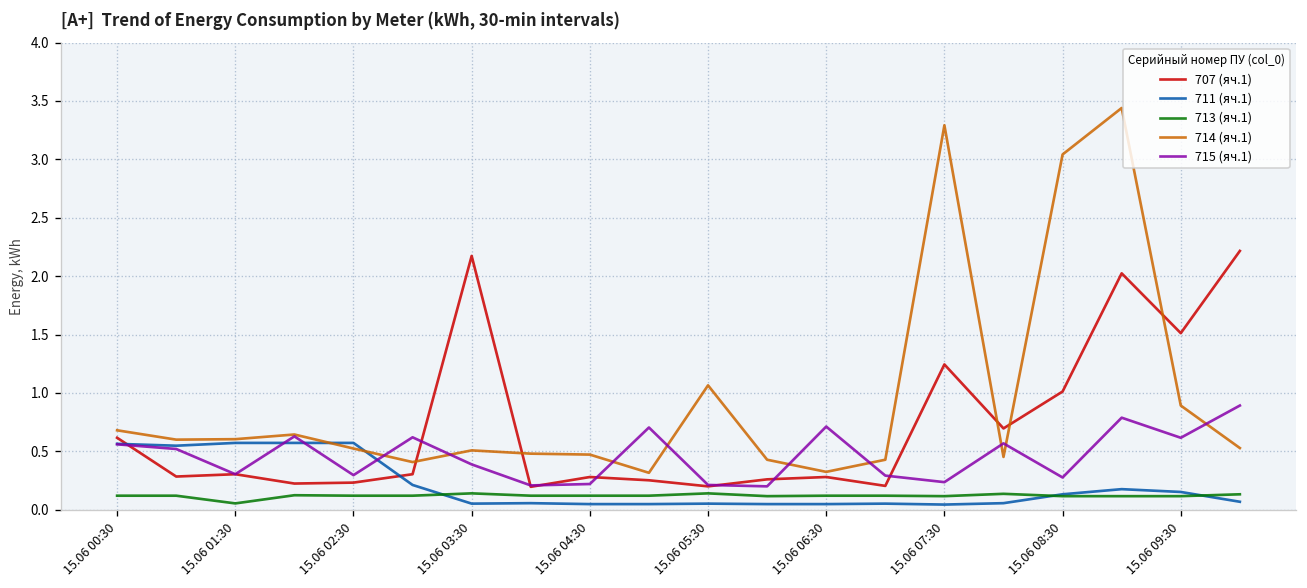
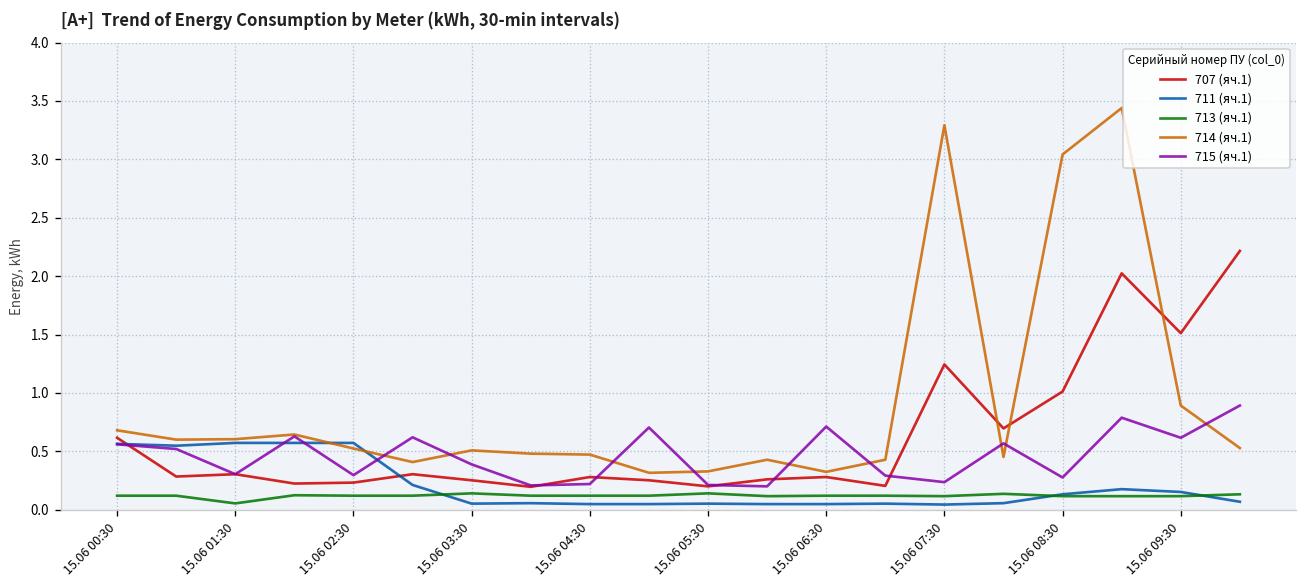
  {
    "707 (яч.1)": {
      "15.06 00:30": 0.6,
      "15.06 02:30": 0.2,
-     "15.06 03:30": 2.2,
+     "15.06 03:30": 0.3,
      "15.06 04:30": 0.3,
      "15.06 06:30": 0.3,
      "15.06 07:30": 1.2,
      "15.06 08:30": 1.0,
      "15.06 09:30": 1.5
    },
    "711 (яч.1)": {
      "15.06 01:30": 0.6,
      "15.06 02:30": 0.6,
      "15.06 03:30": 0.1,
      "15.06 04:30": 0.0,
      "15.06 05:30": 0.1,
      "15.06 06:30": 0.0,
      "15.06 07:30": 0.0,
      "15.06 09:30": 0.2
    },
    "713 (яч.1)": {
      "15.06 00:30": 0.1,
      "15.06 01:30": 0.1,
      "15.06 02:30": 0.1,
      "15.06 03:30": 0.1,
      "15.06 04:30": 0.1,
      "15.06 05:30": 0.1,
      "15.06 06:30": 0.1,
      "15.06 07:30": 0.1,
      "15.06 09:30": 0.1
    },
    "714 (яч.1)": {
      "15.06 00:30": 0.7,
      "15.06 01:30": 0.6,
      "15.06 02:30": 0.5,
      "15.06 03:30": 0.5,
      "15.06 04:30": 0.5,
-     "15.06 05:30": 1.1,
+     "15.06 05:30": 0.3,
      "15.06 06:30": 0.3,
      "15.06 07:30": 3.3,
      "15.06 08:30": 3.0,
      "15.06 09:30": 0.9
    },
    "715 (яч.1)": {
      "15.06 02:30": 0.3,
      "15.06 03:30": 0.4,
      "15.06 04:30": 0.2,
      "15.06 06:30": 0.7,
      "15.06 07:30": 0.2,
      "15.06 08:30": 0.3,
      "15.06 09:30": 0.6
    }
  }
